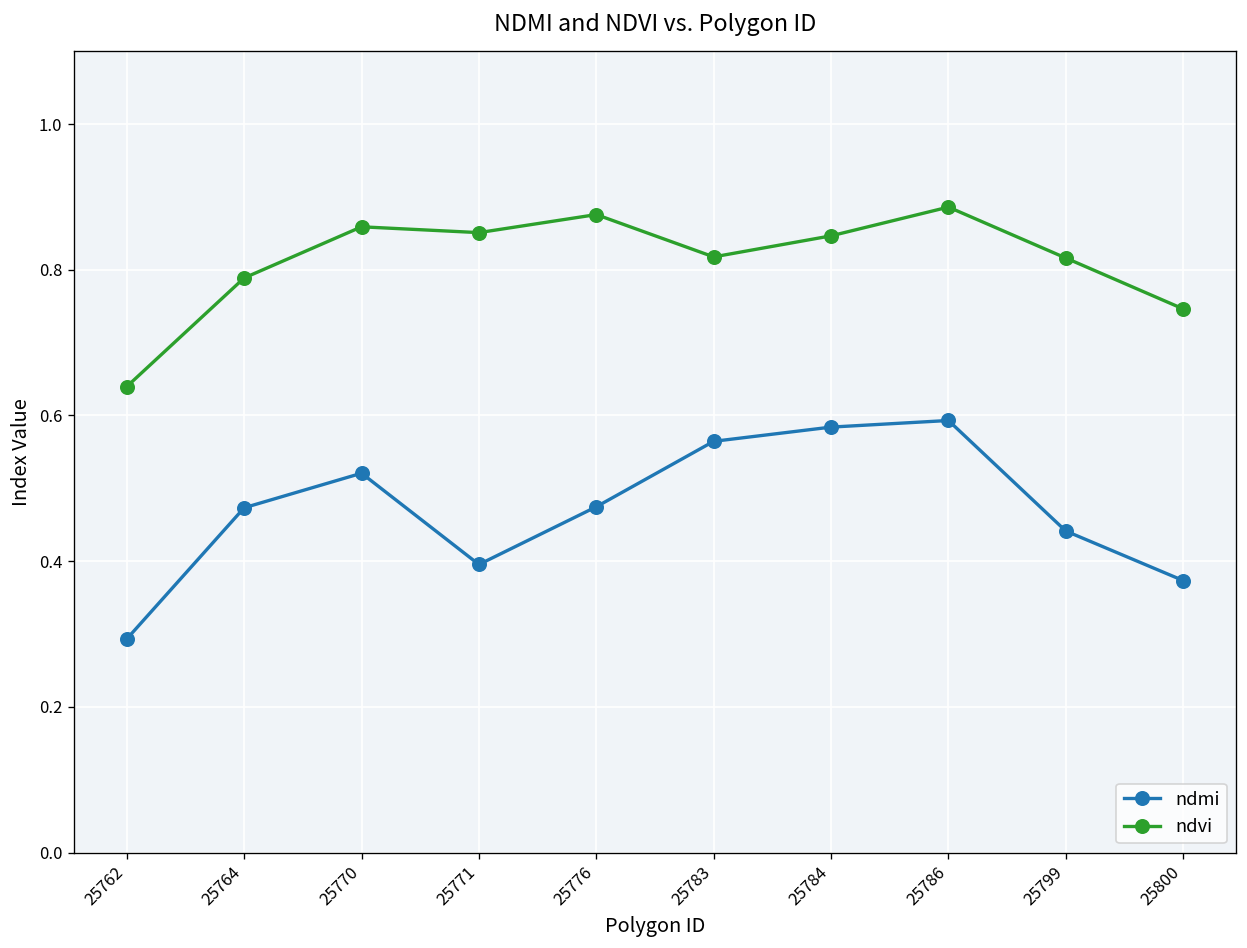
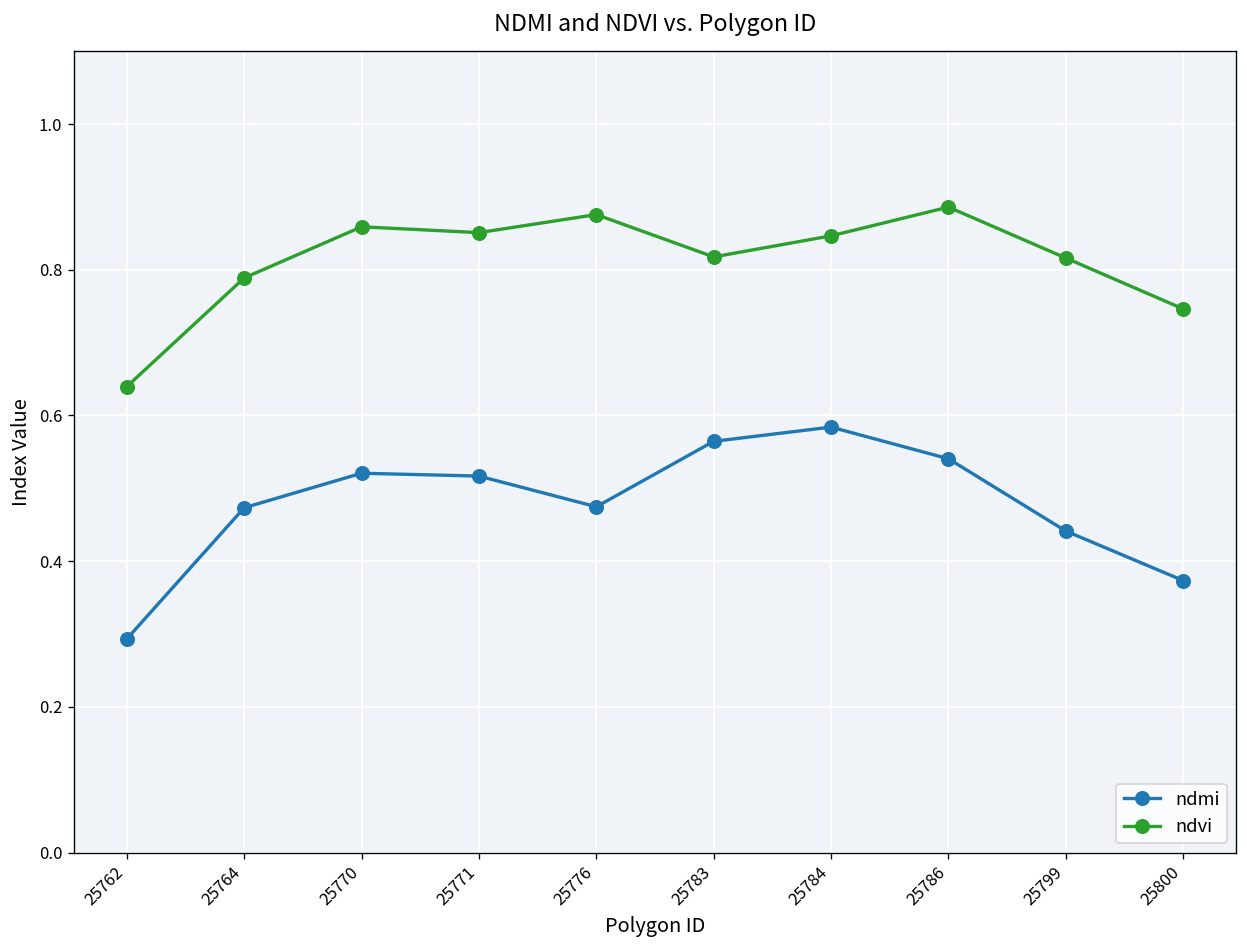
  {
    "ndmi": {
      "25762": 0.29,
      "25764": 0.47,
      "25770": 0.52,
-     "25771": 0.40,
+     "25771": 0.52,
      "25776": 0.47,
      "25783": 0.56,
      "25784": 0.58,
-     "25786": 0.59,
+     "25786": 0.54,
      "25799": 0.44,
      "25800": 0.37
    },
    "ndvi": {
      "25762": 0.64,
      "25764": 0.79,
      "25770": 0.86,
      "25771": 0.85,
      "25776": 0.88,
      "25783": 0.82,
      "25784": 0.85,
      "25786": 0.89,
      "25799": 0.82,
      "25800": 0.75
    }
  }
